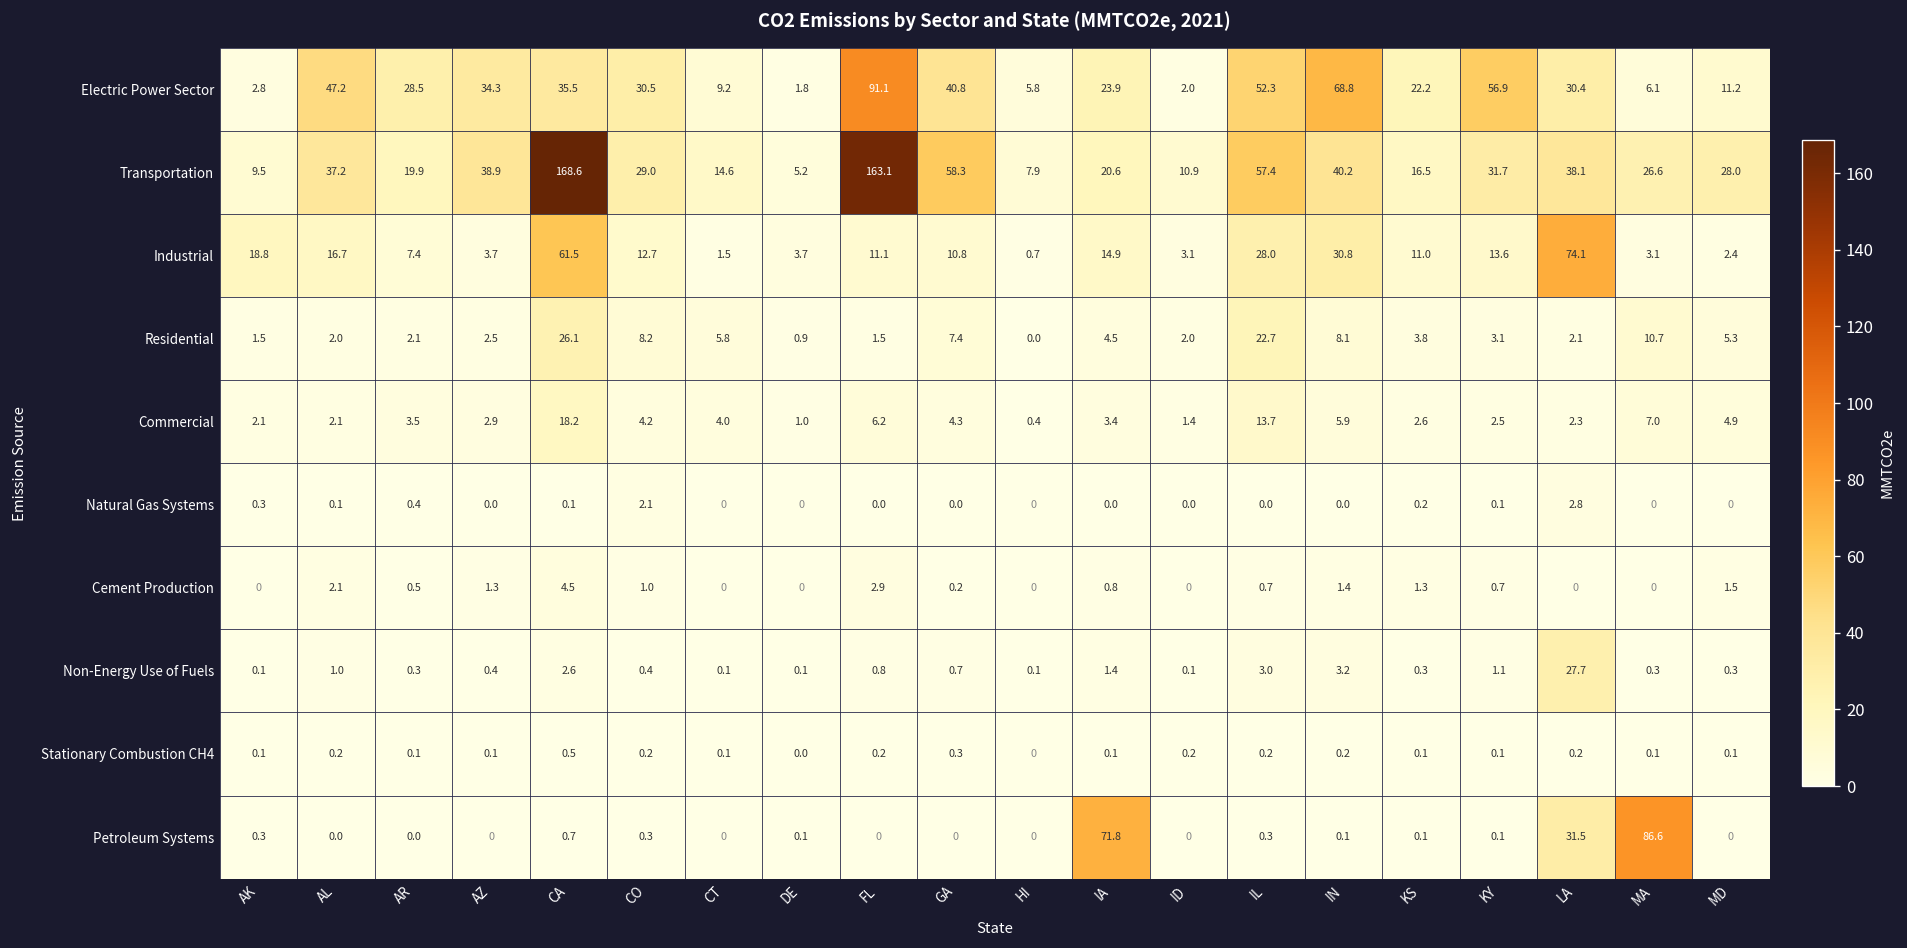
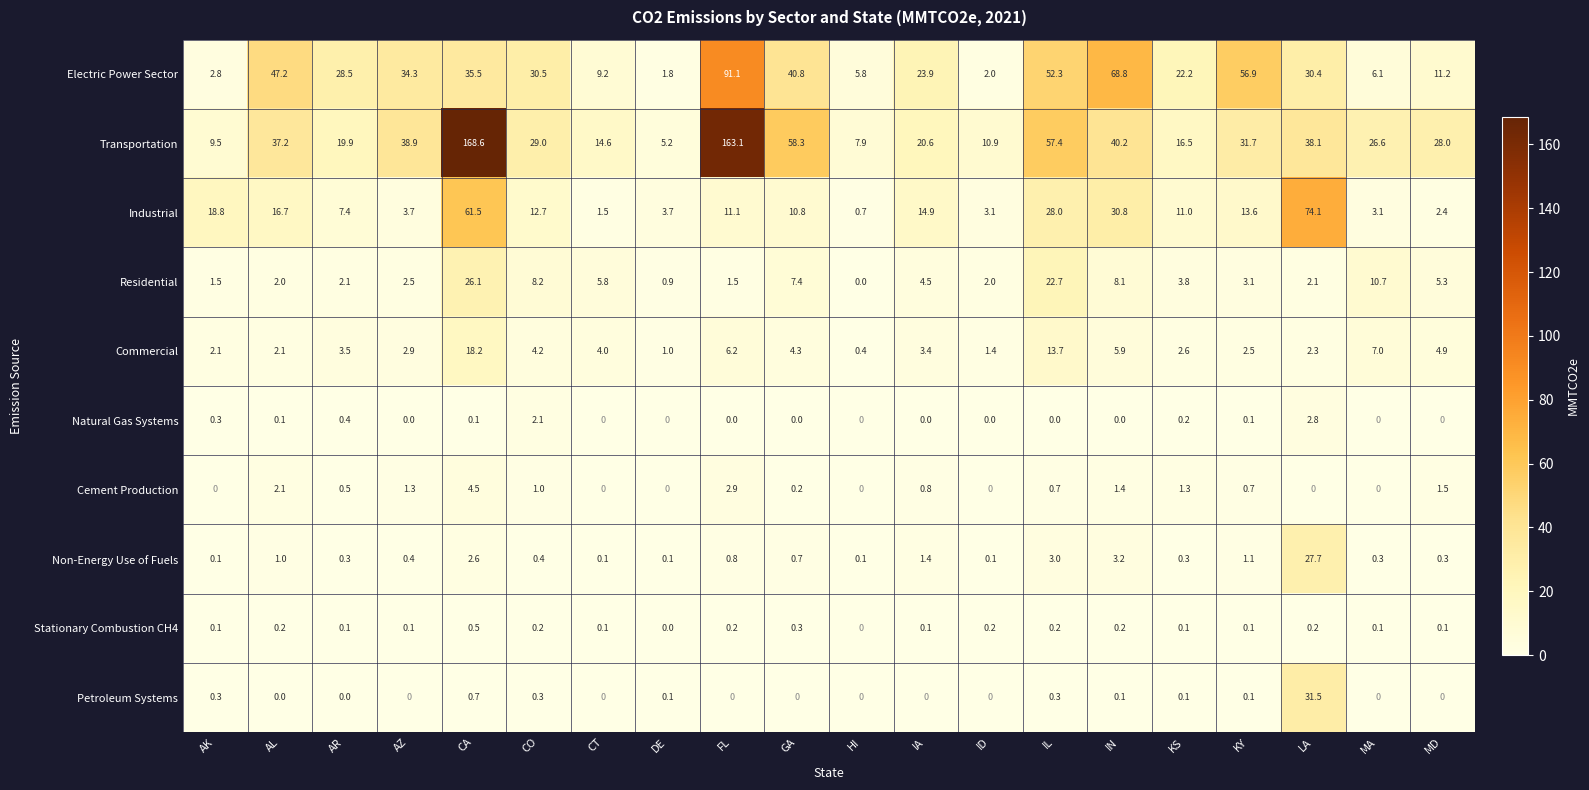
  {
    "Electric Power Sector": {
      "AK": 2.8,
      "AL": 47.2,
      "AR": 28.5,
      "AZ": 34.3,
      "CA": 35.5,
      "CO": 30.5,
      "CT": 9.2,
      "DE": 1.8,
      "FL": 91.1,
      "GA": 40.8,
      "HI": 5.8,
      "IA": 23.9,
      "ID": 2.0,
      "IL": 52.3,
      "IN": 68.8,
      "KS": 22.2,
      "KY": 56.9,
      "LA": 30.4,
      "MA": 6.1,
      "MD": 11.2
    },
    "Transportation": {
      "AK": 9.5,
      "AL": 37.2,
      "AR": 19.9,
      "AZ": 38.9,
      "CA": 168.6,
      "CO": 29.0,
      "CT": 14.6,
      "DE": 5.2,
      "FL": 163.1,
      "GA": 58.3,
      "HI": 7.9,
      "IA": 20.6,
      "ID": 10.9,
      "IL": 57.4,
      "IN": 40.2,
      "KS": 16.5,
      "KY": 31.7,
      "LA": 38.1,
      "MA": 26.6,
      "MD": 28.0
    },
    "Industrial": {
      "AK": 18.8,
      "AL": 16.7,
      "AR": 7.4,
      "AZ": 3.7,
      "CA": 61.5,
      "CO": 12.7,
      "CT": 1.5,
      "DE": 3.7,
      "FL": 11.1,
      "GA": 10.8,
      "HI": 0.7,
      "IA": 14.9,
      "ID": 3.1,
      "IL": 28.0,
      "IN": 30.8,
      "KS": 11.0,
      "KY": 13.6,
      "LA": 74.1,
      "MA": 3.1,
      "MD": 2.4
    },
    "Residential": {
      "AK": 1.5,
      "AL": 2.0,
      "AR": 2.1,
      "AZ": 2.5,
      "CA": 26.1,
      "CO": 8.2,
      "CT": 5.8,
      "DE": 0.9,
      "FL": 1.5,
      "GA": 7.4,
      "HI": 0.0,
      "IA": 4.5,
      "ID": 2.0,
      "IL": 22.7,
      "IN": 8.1,
      "KS": 3.8,
      "KY": 3.1,
      "LA": 2.1,
      "MA": 10.7,
      "MD": 5.3
    },
    "Commercial": {
      "AK": 2.1,
      "AL": 2.1,
      "AR": 3.5,
      "AZ": 2.9,
      "CA": 18.2,
      "CO": 4.2,
      "CT": 4.0,
      "DE": 1.0,
      "FL": 6.2,
      "GA": 4.3,
      "HI": 0.4,
      "IA": 3.4,
      "ID": 1.4,
      "IL": 13.7,
      "IN": 5.9,
      "KS": 2.6,
      "KY": 2.5,
      "LA": 2.3,
      "MA": 7.0,
      "MD": 4.9
    },
    "Natural Gas Systems": {
      "AK": 0.3,
      "AL": 0.1,
      "AR": 0.4,
      "AZ": 0.0,
      "CA": 0.1,
      "CO": 2.1,
      "CT": 0,
      "DE": 0,
      "FL": 0.0,
      "GA": 0.0,
      "HI": 0,
      "IA": 0.0,
      "ID": 0.0,
      "IL": 0.0,
      "IN": 0.0,
      "KS": 0.2,
      "KY": 0.1,
      "LA": 2.8,
      "MA": 0,
      "MD": 0
    },
    "Cement Production": {
      "AK": 0,
      "AL": 2.1,
      "AR": 0.5,
      "AZ": 1.3,
      "CA": 4.5,
      "CO": 1.0,
      "CT": 0,
      "DE": 0,
      "FL": 2.9,
      "GA": 0.2,
      "HI": 0,
      "IA": 0.8,
      "ID": 0,
      "IL": 0.7,
      "IN": 1.4,
      "KS": 1.3,
      "KY": 0.7,
      "LA": 0,
      "MA": 0,
      "MD": 1.5
    },
    "Non-Energy Use of Fuels": {
      "AK": 0.1,
      "AL": 1.0,
      "AR": 0.3,
      "AZ": 0.4,
      "CA": 2.6,
      "CO": 0.4,
      "CT": 0.1,
      "DE": 0.1,
      "FL": 0.8,
      "GA": 0.7,
      "HI": 0.1,
      "IA": 1.4,
      "ID": 0.1,
      "IL": 3.0,
      "IN": 3.2,
      "KS": 0.3,
      "KY": 1.1,
      "LA": 27.7,
      "MA": 0.3,
      "MD": 0.3
    },
    "Stationary Combustion CH4": {
      "AK": 0.1,
      "AL": 0.2,
      "AR": 0.1,
      "AZ": 0.1,
      "CA": 0.5,
      "CO": 0.2,
      "CT": 0.1,
      "DE": 0.0,
      "FL": 0.2,
      "GA": 0.3,
      "HI": 0,
      "IA": 0.1,
      "ID": 0.2,
      "IL": 0.2,
      "IN": 0.2,
      "KS": 0.1,
      "KY": 0.1,
      "LA": 0.2,
      "MA": 0.1,
      "MD": 0.1
    },
    "Petroleum Systems": {
      "AK": 0.3,
      "AL": 0.0,
      "AR": 0.0,
      "AZ": 0,
      "CA": 0.7,
      "CO": 0.3,
      "CT": 0,
      "DE": 0.1,
      "FL": 0,
      "GA": 0,
      "HI": 0,
-     "IA": 71.8,
+     "IA": 0,
      "ID": 0,
      "IL": 0.3,
      "IN": 0.1,
      "KS": 0.1,
      "KY": 0.1,
      "LA": 31.5,
-     "MA": 86.6,
+     "MA": 0,
      "MD": 0
    }
  }
